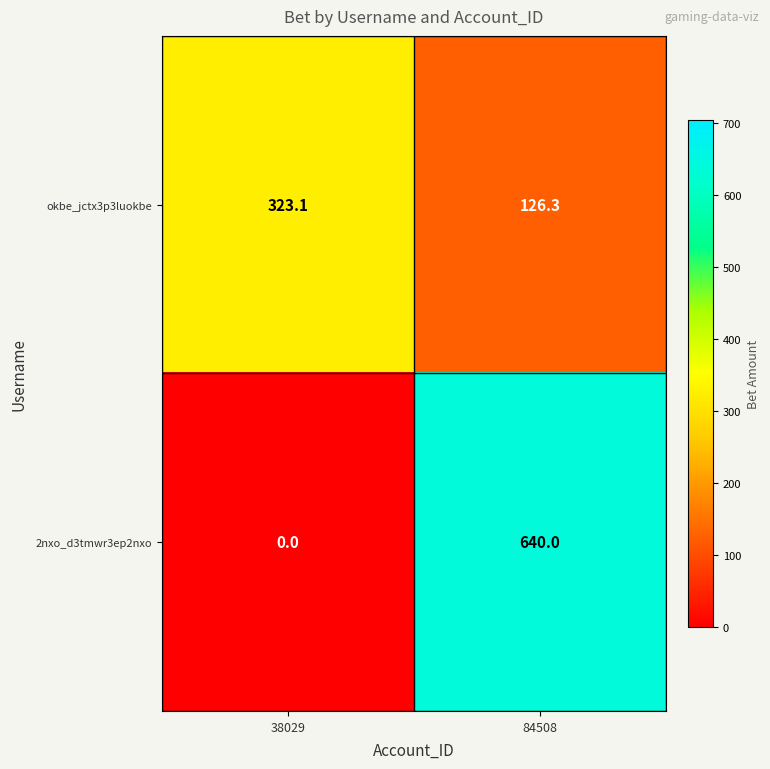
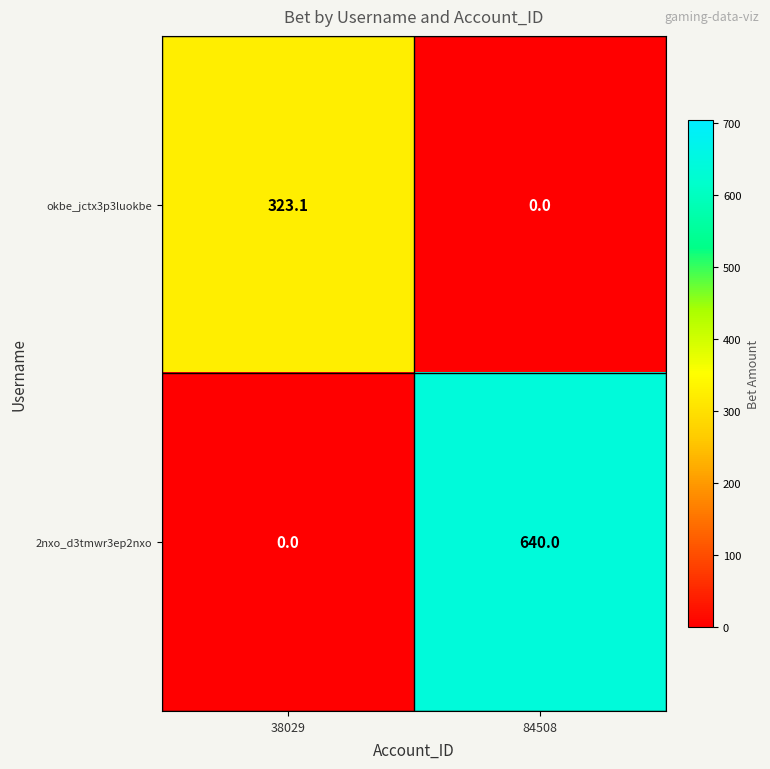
  {
    "okbe_jctx3p3luokbe": {
      "38029": 323.1,
-     "84508": 126.3
+     "84508": 0.0
    },
    "2nxo_d3tmwr3ep2nxo": {
      "38029": 0.0,
      "84508": 640.0
    }
  }
